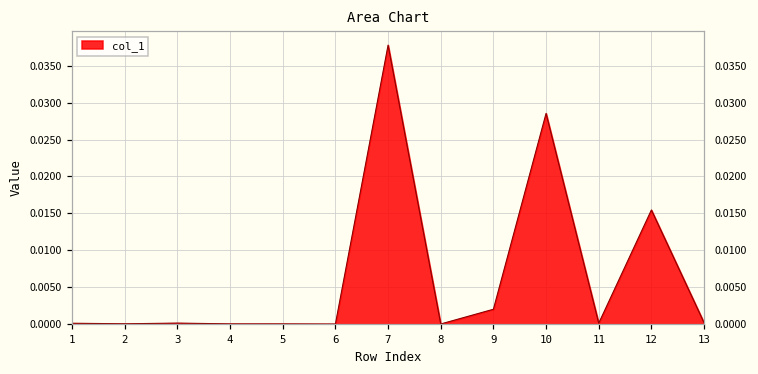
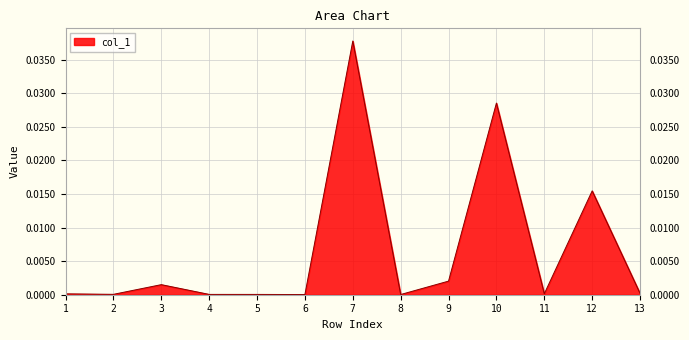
  {
    "1": 0.000,
    "2": 0.000,
-   "3": 0.000,
+   "3": 0.002,
    "4": 0.000,
    "5": 0.000,
    "6": 0.000,
    "7": 0.038,
    "8": 0.000,
    "9": 0.002,
    "10": 0.029,
    "11": 0.000,
    "12": 0.015,
    "13": 0.000
  }
